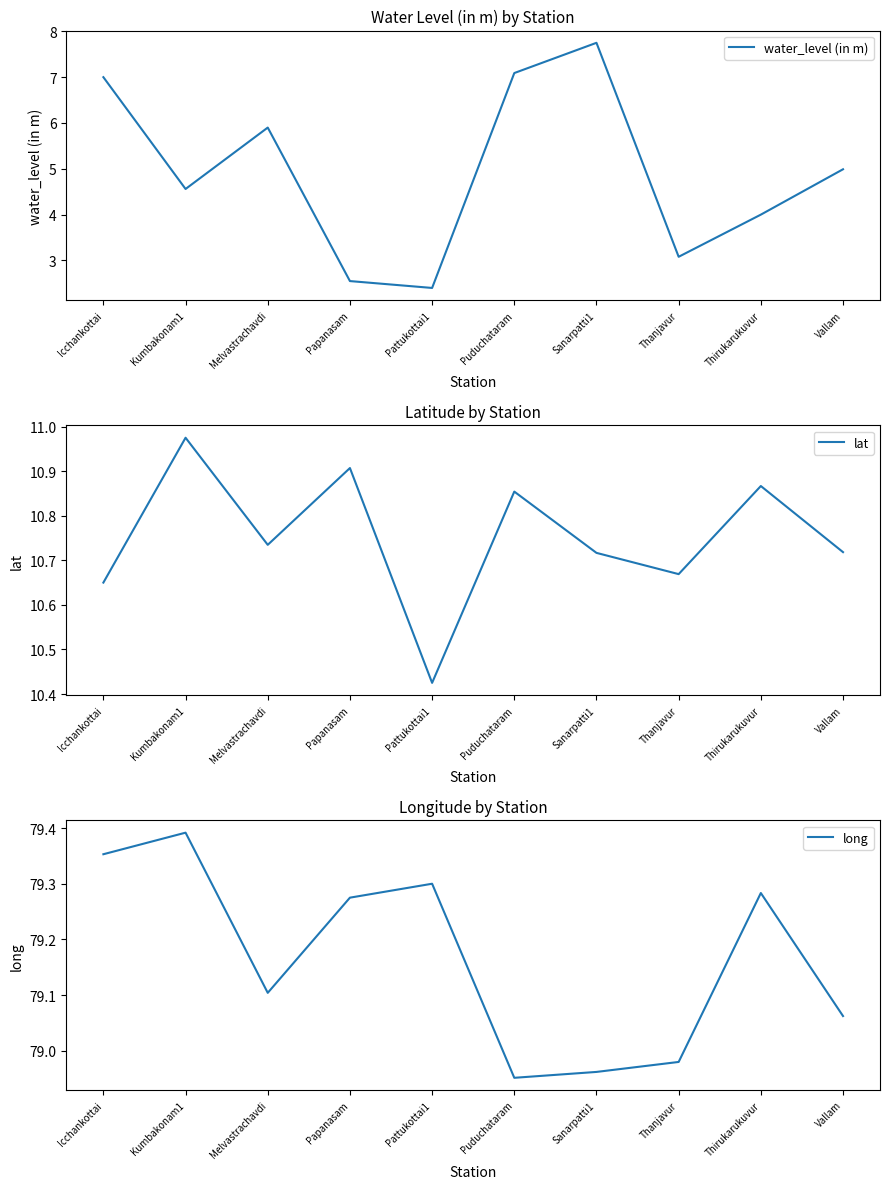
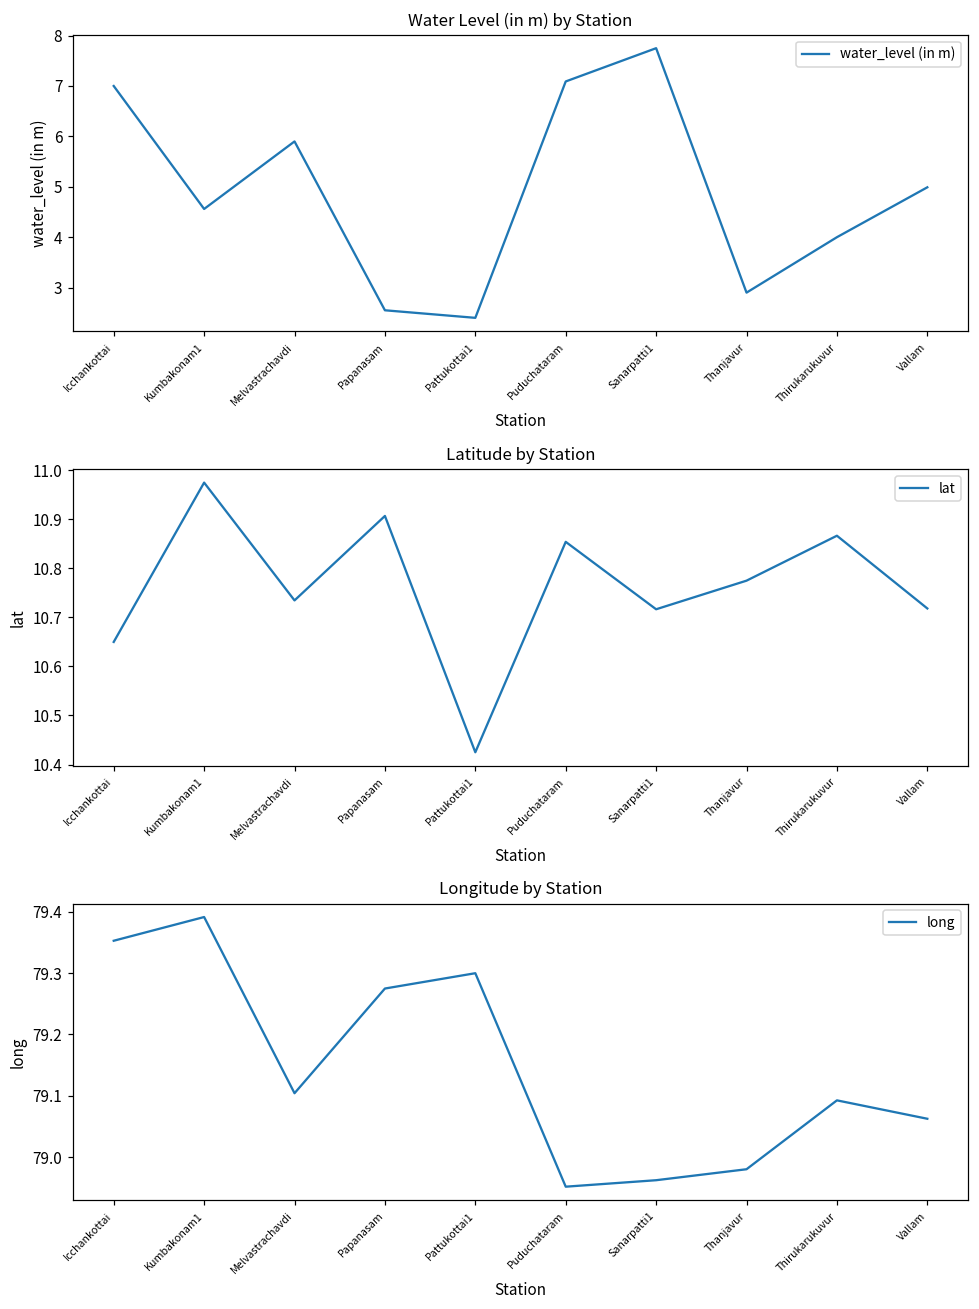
  {
    "Water Level (in m) by Station": {
      "Icchankottai": 7.0,
      "Kumbakonam1": 4.6,
      "Melvastrachavdi": 5.9,
      "Papanasam": 2.6,
      "Pattukottai1": 2.4,
      "Puduchataram": 7.1,
      "Sanarpatti1": 7.8,
-     "Thanjavur": 3.1,
+     "Thanjavur": 2.9,
      "Thirukarukuvur": 4.0,
      "Vallam": 5.0
    },
    "Latitude by Station": {
      "Icchankottai": 10.65,
      "Kumbakonam1": 10.98,
      "Melvastrachavdi": 10.73,
      "Papanasam": 10.91,
      "Pattukottai1": 10.43,
      "Puduchataram": 10.85,
      "Sanarpatti1": 10.72,
-     "Thanjavur": 10.67,
+     "Thanjavur": 10.78,
      "Thirukarukuvur": 10.87,
      "Vallam": 10.72
    },
    "Longitude by Station": {
      "Icchankottai": 79.35,
      "Kumbakonam1": 79.39,
      "Melvastrachavdi": 79.10,
      "Papanasam": 79.28,
      "Pattukottai1": 79.30,
      "Puduchataram": 78.95,
      "Sanarpatti1": 78.96,
      "Thanjavur": 78.98,
-     "Thirukarukuvur": 79.28,
+     "Thirukarukuvur": 79.09,
      "Vallam": 79.06
    }
  }
